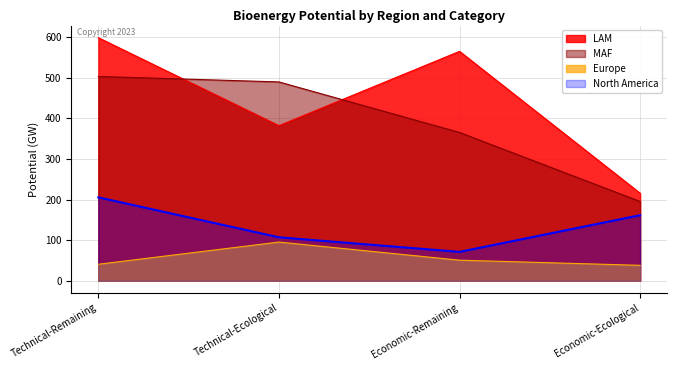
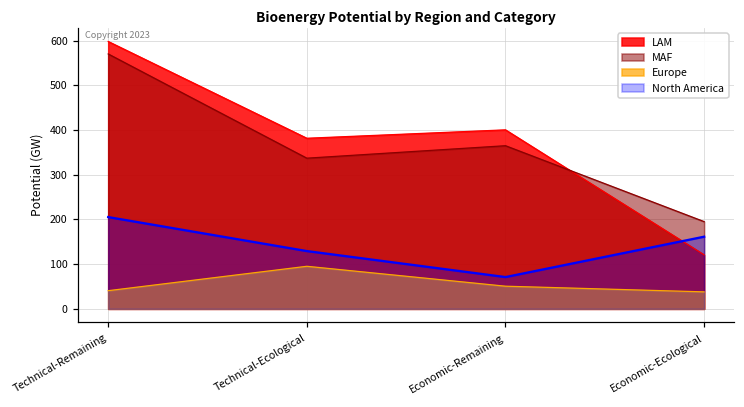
  {
    "LAM": {
      "Technical-Ecological": 380,
-     "Economic-Remaining": 560,
-     "Economic-Ecological": 220
+     "Economic-Remaining": 400,
+     "Economic-Ecological": 120
    },
    "MAF": {
-     "Technical-Remaining": 500,
-     "Technical-Ecological": 490,
+     "Technical-Remaining": 570,
+     "Technical-Ecological": 340,
      "Economic-Remaining": 370,
      "Economic-Ecological": 200
    },
    "Europe": {
      "Technical-Remaining": 40,
      "Technical-Ecological": 100,
      "Economic-Remaining": 50,
      "Economic-Ecological": 40
    },
    "North America": {
      "Technical-Remaining": 210,
-     "Technical-Ecological": 110,
+     "Technical-Ecological": 130,
      "Economic-Remaining": 70,
      "Economic-Ecological": 160
    }
  }
